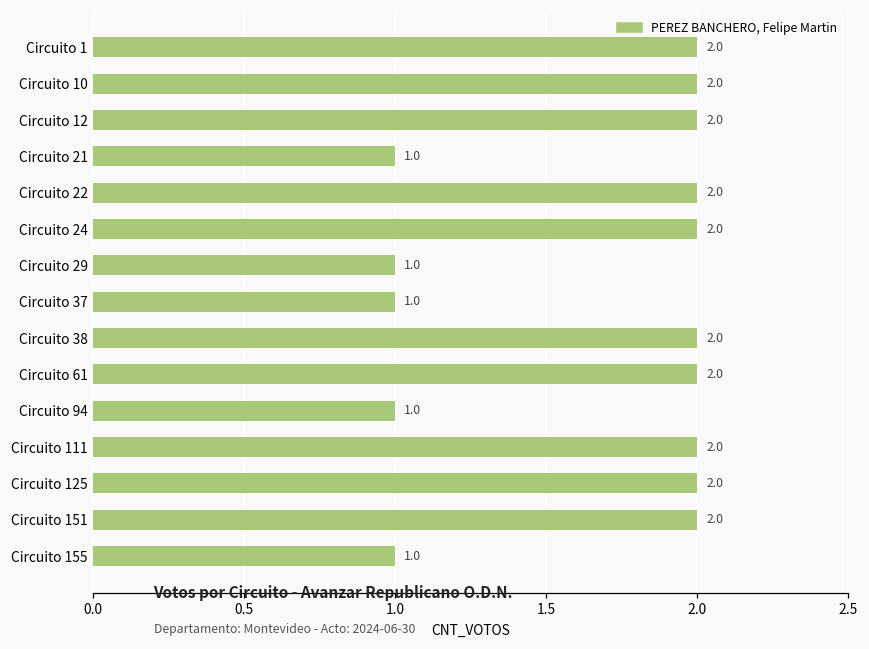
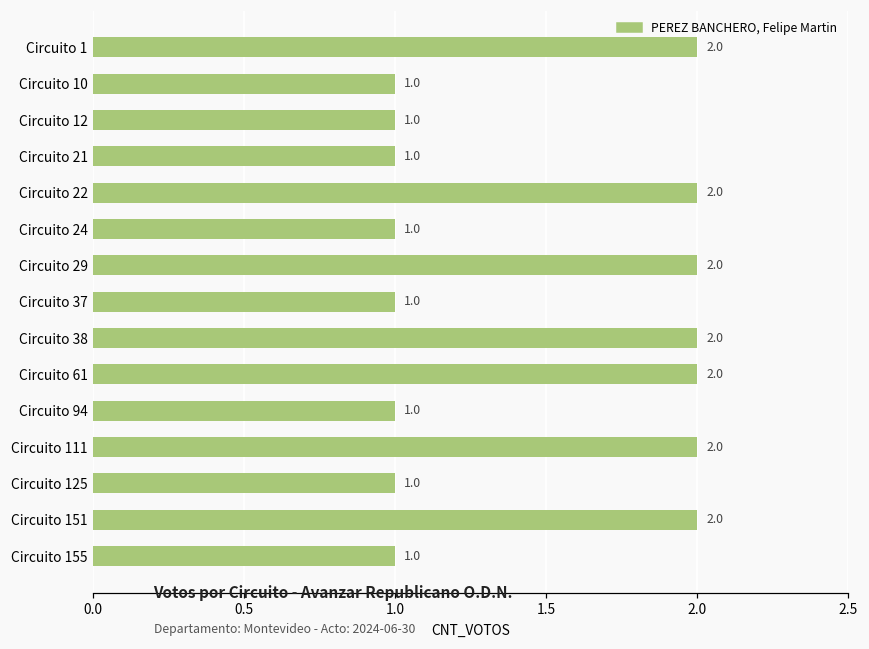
  {
    "Circuito 1": 2.0,
-   "Circuito 10": 2.0,
-   "Circuito 12": 2.0,
+   "Circuito 10": 1.0,
+   "Circuito 12": 1.0,
    "Circuito 21": 1.0,
    "Circuito 22": 2.0,
-   "Circuito 24": 2.0,
-   "Circuito 29": 1.0,
+   "Circuito 24": 1.0,
+   "Circuito 29": 2.0,
    "Circuito 37": 1.0,
    "Circuito 38": 2.0,
    "Circuito 61": 2.0,
    "Circuito 94": 1.0,
    "Circuito 111": 2.0,
-   "Circuito 125": 2.0,
+   "Circuito 125": 1.0,
    "Circuito 151": 2.0,
    "Circuito 155": 1.0
  }
